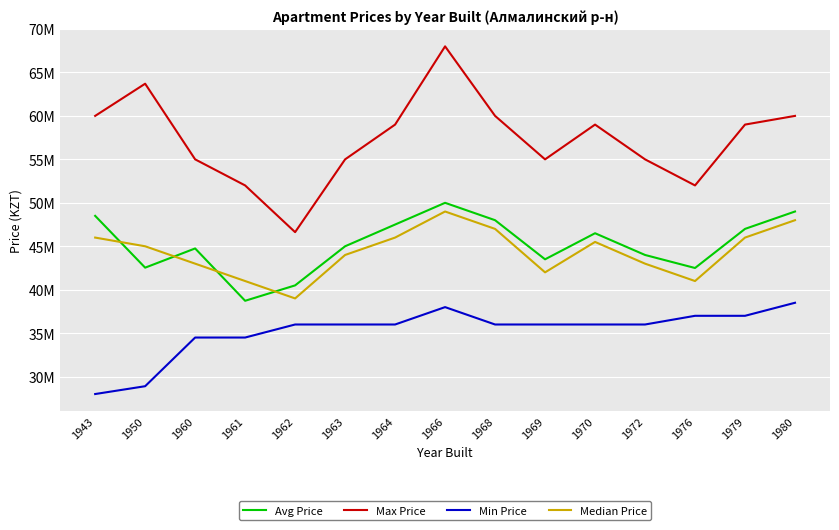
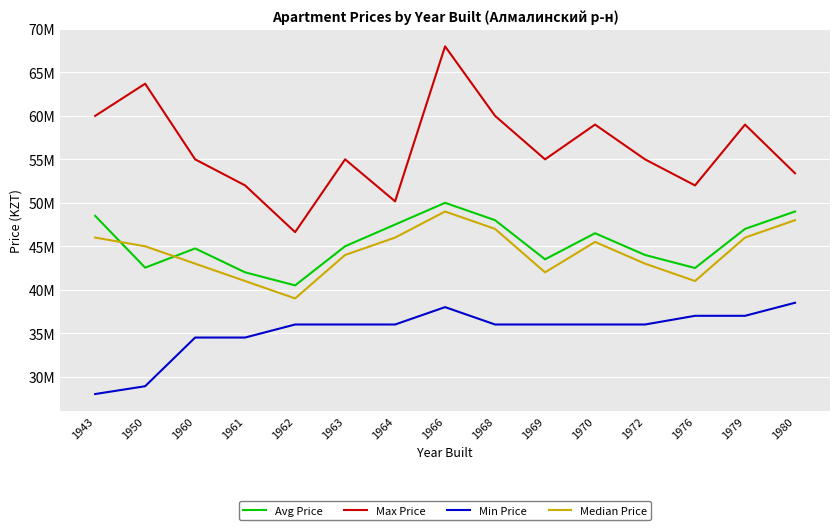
  {
    "Avg Price": {
      "1943": 49000000,
      "1950": 43000000,
      "1960": 45000000,
-     "1961": 39000000,
+     "1961": 42000000,
      "1962": 41000000,
      "1963": 45000000,
      "1964": 48000000,
      "1966": 50000000,
      "1968": 48000000,
      "1969": 44000000,
      "1970": 47000000,
      "1972": 44000000,
      "1976": 43000000,
      "1979": 47000000,
      "1980": 49000000
    },
    "Max Price": {
      "1943": 60000000,
      "1950": 64000000,
      "1960": 55000000,
      "1961": 52000000,
      "1962": 47000000,
      "1963": 55000000,
-     "1964": 59000000,
+     "1964": 50000000,
      "1966": 68000000,
      "1968": 60000000,
      "1969": 55000000,
      "1970": 59000000,
      "1972": 55000000,
      "1976": 52000000,
      "1979": 59000000,
-     "1980": 60000000
+     "1980": 53000000
    },
    "Min Price": {
      "1943": 28000000,
      "1950": 29000000,
      "1960": 35000000,
      "1961": 35000000,
      "1962": 36000000,
      "1963": 36000000,
      "1964": 36000000,
      "1966": 38000000,
      "1968": 36000000,
      "1969": 36000000,
      "1970": 36000000,
      "1972": 36000000,
      "1976": 37000000,
      "1979": 37000000,
      "1980": 39000000
    },
    "Median Price": {
      "1943": 46000000,
      "1950": 45000000,
      "1960": 43000000,
      "1961": 41000000,
      "1962": 39000000,
      "1963": 44000000,
      "1964": 46000000,
      "1966": 49000000,
      "1968": 47000000,
      "1969": 42000000,
      "1970": 46000000,
      "1972": 43000000,
      "1976": 41000000,
      "1979": 46000000,
      "1980": 48000000
    }
  }
